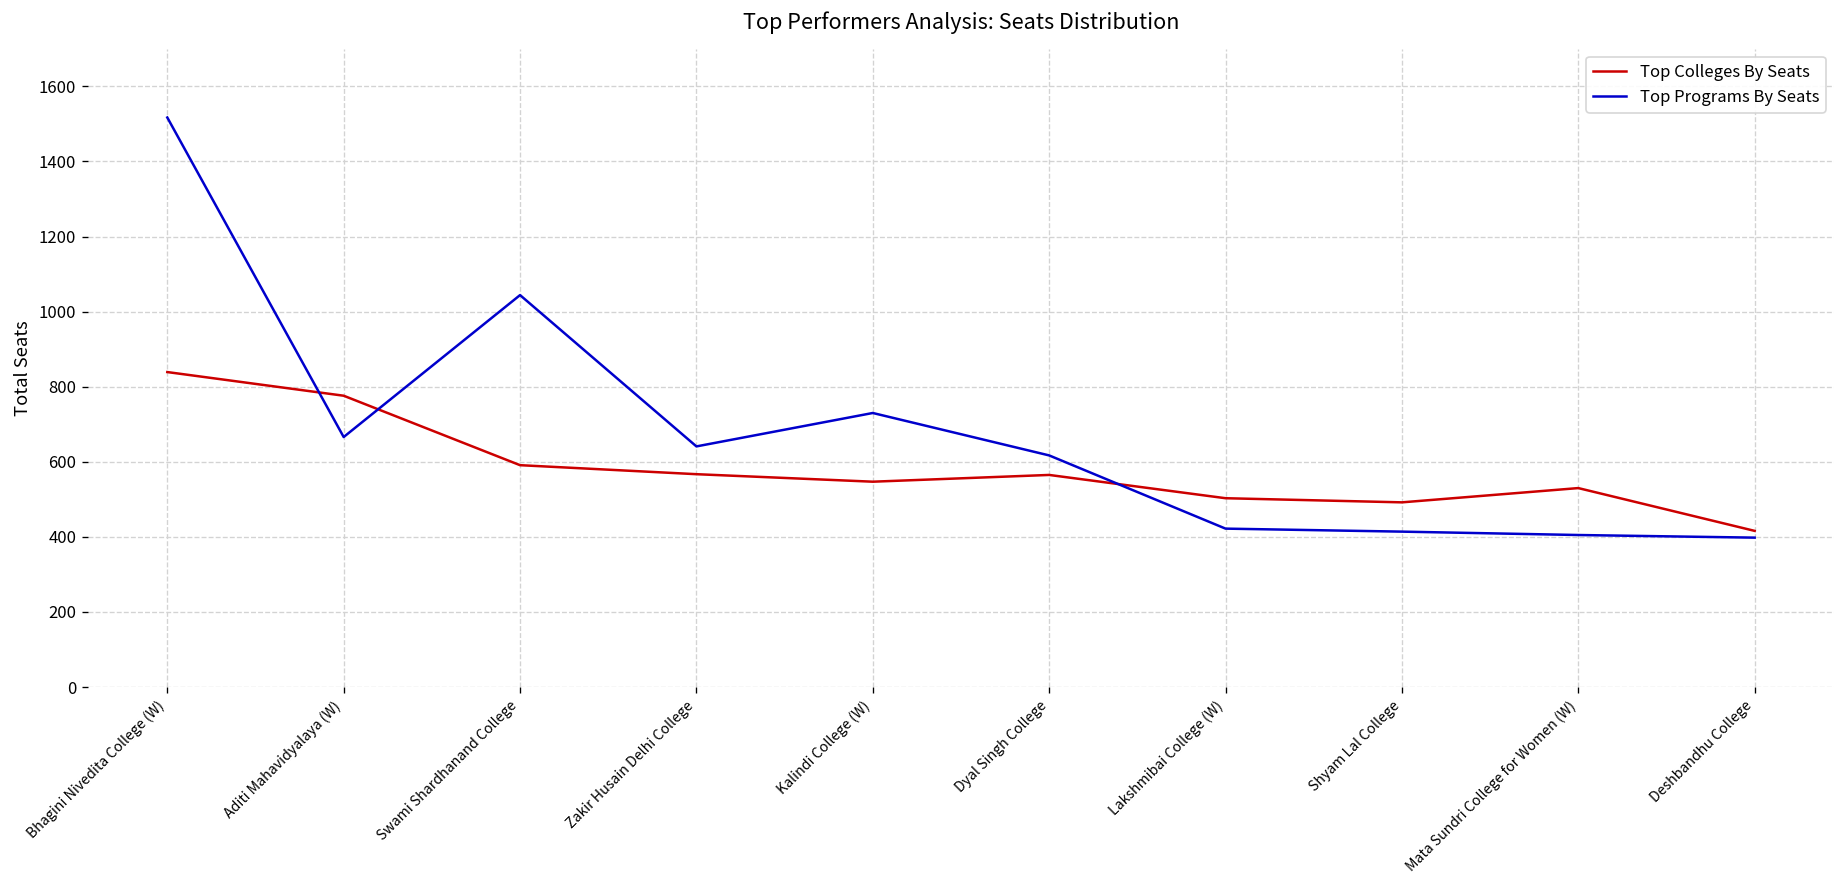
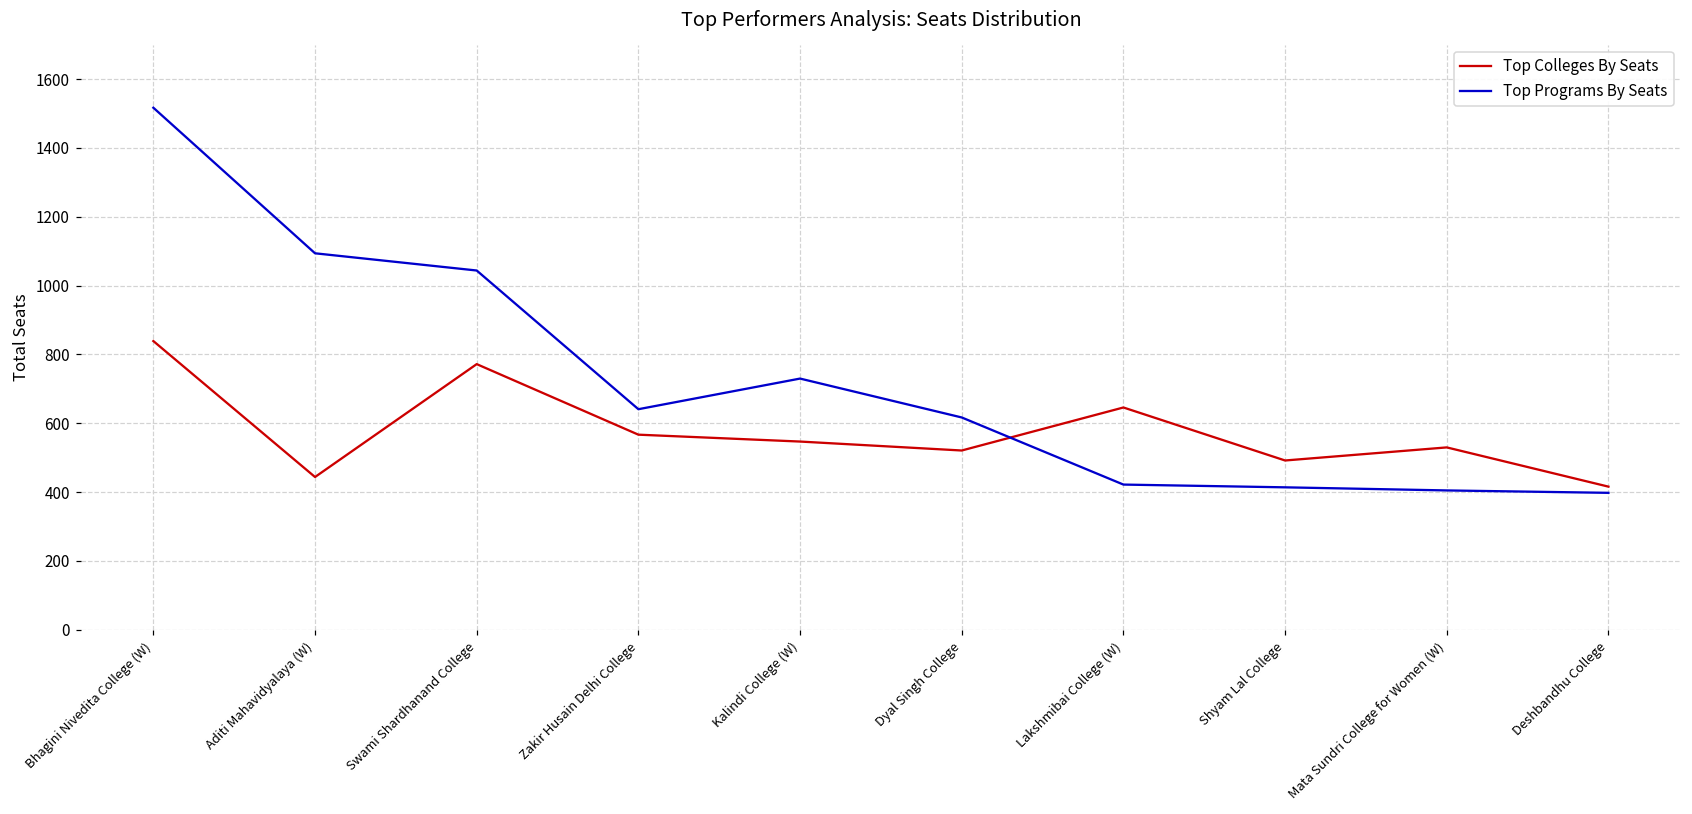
  {
    "Top Colleges By Seats": {
      "Bhagini Nivedita College (W)": 840,
-     "Aditi Mahavidyalaya (W)": 780,
-     "Swami Shardhanand College": 590,
+     "Aditi Mahavidyalaya (W)": 440,
+     "Swami Shardhanand College": 770,
      "Zakir Husain Delhi College": 570,
      "Kalindi College (W)": 550,
-     "Dyal Singh College": 570,
-     "Lakshmibai College (W)": 500,
+     "Dyal Singh College": 520,
+     "Lakshmibai College (W)": 650,
      "Shyam Lal College": 490,
      "Mata Sundri College for Women (W)": 530,
      "Deshbandhu College": 420
    },
    "Top Programs By Seats": {
      "Bhagini Nivedita College (W)": 1520,
-     "Aditi Mahavidyalaya (W)": 670,
+     "Aditi Mahavidyalaya (W)": 1090,
      "Swami Shardhanand College": 1040,
      "Zakir Husain Delhi College": 640,
      "Kalindi College (W)": 730,
      "Dyal Singh College": 620,
      "Lakshmibai College (W)": 420,
      "Shyam Lal College": 410,
      "Mata Sundri College for Women (W)": 410,
      "Deshbandhu College": 400
    }
  }
